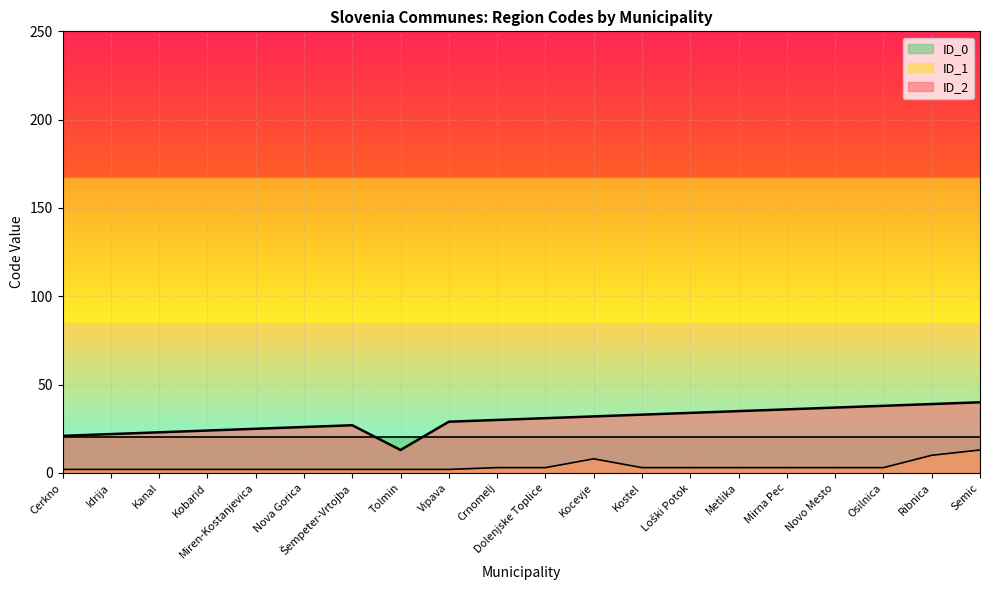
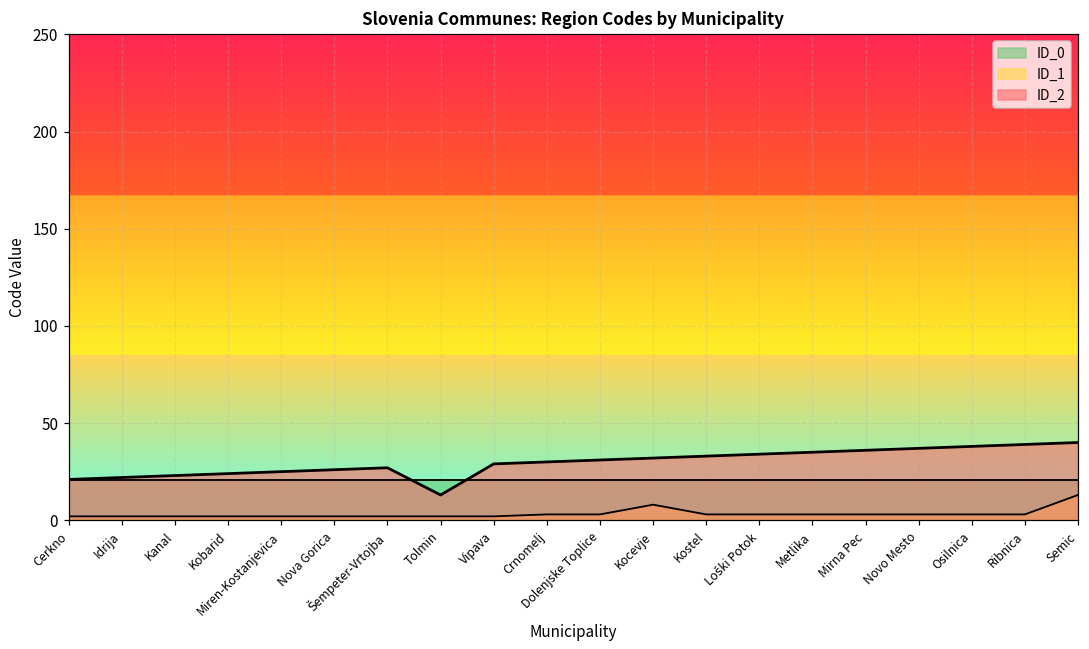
  {
    "ID_0": {
      "Kanal": 21,
      "Kobarid": 21,
      "Miren-Kostanjevica": 21,
      "Nova Gorica": 21,
      "Šempeter-Vrtojba": 21,
      "Tolmin": 21,
      "Vipava": 21,
      "Crnomelj": 21,
      "Dolenjske Toplice": 21,
      "Kocevje": 21,
      "Kostel": 21,
      "Loški Potok": 21,
      "Metlika": 21,
      "Mirna Pec": 21,
      "Novo Mesto": 21,
      "Osilnica": 21,
      "Ribnica": 21,
      "Semic": 21
    },
    "ID_1": {
      "Cerkno": 2,
      "Idrija": 2,
      "Kanal": 2,
      "Kobarid": 2,
      "Miren-Kostanjevica": 2,
      "Nova Gorica": 2,
      "Šempeter-Vrtojba": 2,
      "Tolmin": 2,
      "Vipava": 2,
      "Crnomelj": 3,
      "Dolenjske Toplice": 3,
      "Kocevje": 8,
      "Kostel": 3,
      "Loški Potok": 3,
      "Metlika": 3,
      "Mirna Pec": 3,
      "Novo Mesto": 3,
      "Osilnica": 3,
-     "Ribnica": 10,
+     "Ribnica": 3,
      "Semic": 13
    },
    "ID_2": {
      "Kanal": 23,
      "Kobarid": 24,
      "Miren-Kostanjevica": 25,
      "Nova Gorica": 26,
      "Šempeter-Vrtojba": 27,
      "Tolmin": 13,
      "Vipava": 29,
      "Crnomelj": 30,
      "Dolenjske Toplice": 31,
      "Kocevje": 32,
      "Kostel": 33,
      "Loški Potok": 34,
      "Metlika": 35,
      "Mirna Pec": 36,
      "Novo Mesto": 37,
      "Osilnica": 38,
      "Ribnica": 39,
      "Semic": 40
    }
  }
